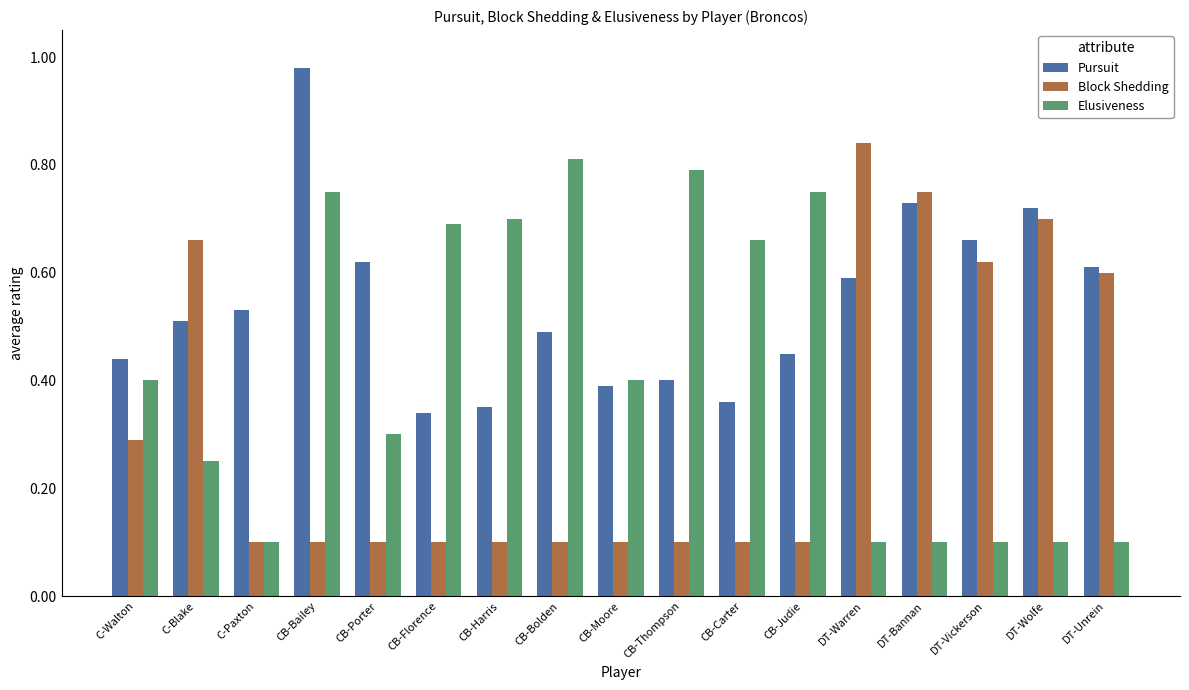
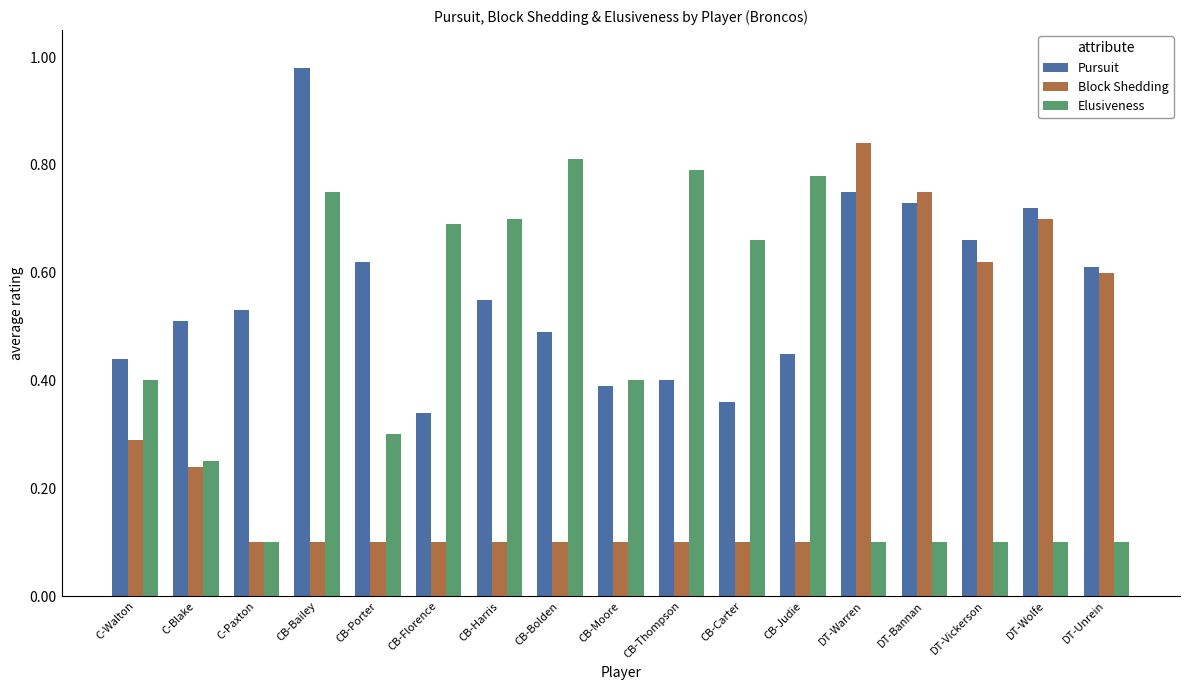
  {
    "Pursuit": {
      "C-Walton": 0.44,
      "C-Blake": 0.51,
      "C-Paxton": 0.53,
      "CB-Bailey": 0.98,
      "CB-Porter": 0.62,
      "CB-Florence": 0.34,
-     "CB-Harris": 0.35,
+     "CB-Harris": 0.55,
      "CB-Bolden": 0.49,
      "CB-Moore": 0.39,
      "CB-Thompson": 0.40,
      "CB-Carter": 0.36,
      "CB-Judie": 0.45,
-     "DT-Warren": 0.59,
+     "DT-Warren": 0.75,
      "DT-Bannan": 0.73,
      "DT-Vickerson": 0.66,
      "DT-Wolfe": 0.72,
      "DT-Unrein": 0.61
    },
    "Block Shedding": {
      "C-Walton": 0.29,
-     "C-Blake": 0.66,
+     "C-Blake": 0.24,
      "C-Paxton": 0.10,
      "CB-Bailey": 0.10,
      "CB-Porter": 0.10,
      "CB-Florence": 0.10,
      "CB-Harris": 0.10,
      "CB-Bolden": 0.10,
      "CB-Moore": 0.10,
      "CB-Thompson": 0.10,
      "CB-Carter": 0.10,
      "CB-Judie": 0.10,
      "DT-Warren": 0.84,
      "DT-Bannan": 0.75,
      "DT-Vickerson": 0.62,
      "DT-Wolfe": 0.70,
      "DT-Unrein": 0.60
    },
    "Elusiveness": {
      "C-Walton": 0.40,
      "C-Blake": 0.25,
      "C-Paxton": 0.10,
      "CB-Bailey": 0.75,
      "CB-Porter": 0.30,
      "CB-Florence": 0.69,
      "CB-Harris": 0.70,
      "CB-Bolden": 0.81,
      "CB-Moore": 0.40,
      "CB-Thompson": 0.79,
      "CB-Carter": 0.66,
-     "CB-Judie": 0.75,
+     "CB-Judie": 0.78,
      "DT-Warren": 0.10,
      "DT-Bannan": 0.10,
      "DT-Vickerson": 0.10,
      "DT-Wolfe": 0.10,
      "DT-Unrein": 0.10
    }
  }
